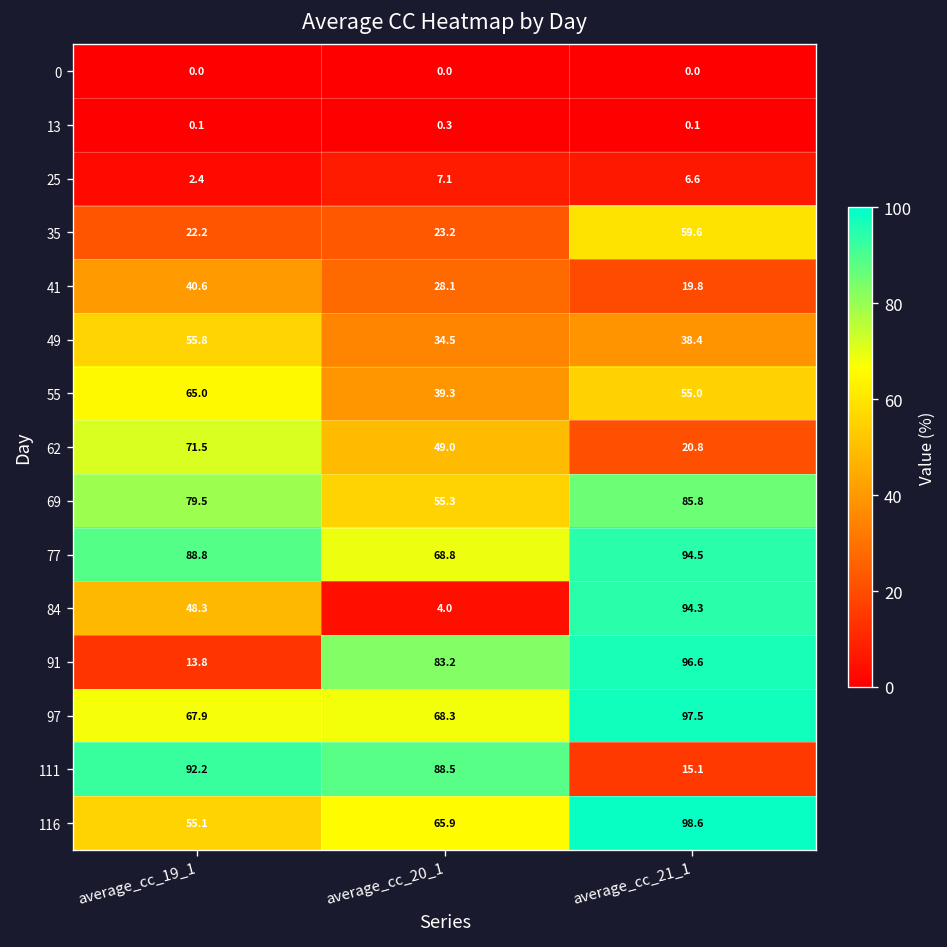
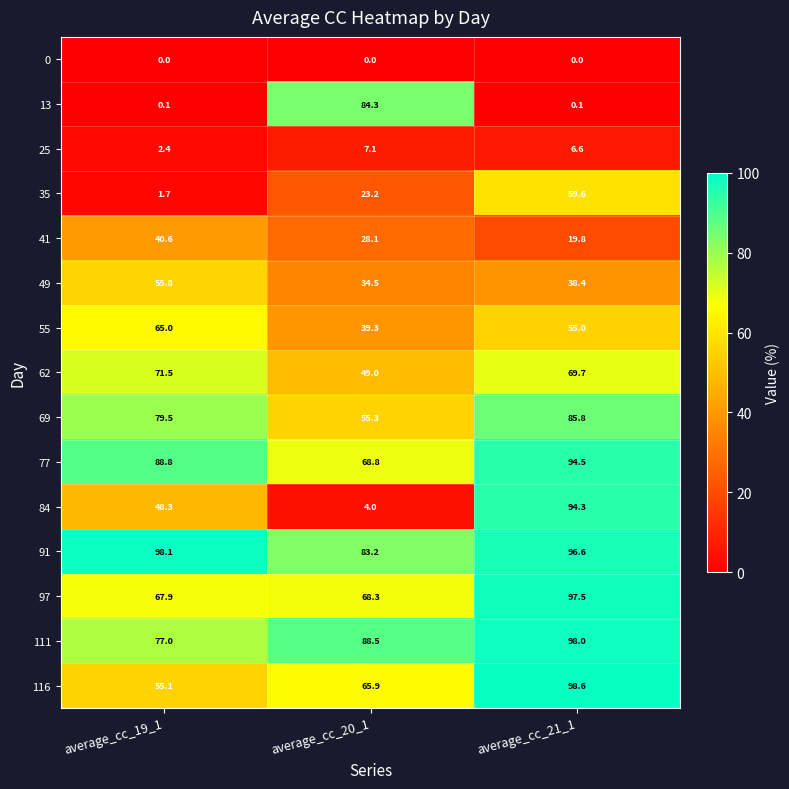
  {
    "0": {
      "average_cc_19_1": 0.0,
      "average_cc_20_1": 0.0,
      "average_cc_21_1": 0.0
    },
    "13": {
      "average_cc_19_1": 0.1,
-     "average_cc_20_1": 0.3,
+     "average_cc_20_1": 84.3,
      "average_cc_21_1": 0.1
    },
    "25": {
      "average_cc_19_1": 2.4,
      "average_cc_20_1": 7.1,
      "average_cc_21_1": 6.6
    },
    "35": {
-     "average_cc_19_1": 22.2,
+     "average_cc_19_1": 1.7,
      "average_cc_20_1": 23.2,
      "average_cc_21_1": 59.6
    },
    "41": {
      "average_cc_19_1": 40.6,
      "average_cc_20_1": 28.1,
      "average_cc_21_1": 19.8
    },
    "49": {
      "average_cc_19_1": 55.8,
      "average_cc_20_1": 34.5,
      "average_cc_21_1": 38.4
    },
    "55": {
      "average_cc_19_1": 65.0,
      "average_cc_20_1": 39.3,
      "average_cc_21_1": 55.0
    },
    "62": {
      "average_cc_19_1": 71.5,
      "average_cc_20_1": 49.0,
-     "average_cc_21_1": 20.8
+     "average_cc_21_1": 69.7
    },
    "69": {
      "average_cc_19_1": 79.5,
      "average_cc_20_1": 55.3,
      "average_cc_21_1": 85.8
    },
    "77": {
      "average_cc_19_1": 88.8,
      "average_cc_20_1": 68.8,
      "average_cc_21_1": 94.5
    },
    "84": {
      "average_cc_19_1": 48.3,
      "average_cc_20_1": 4.0,
      "average_cc_21_1": 94.3
    },
    "91": {
-     "average_cc_19_1": 13.8,
+     "average_cc_19_1": 98.1,
      "average_cc_20_1": 83.2,
      "average_cc_21_1": 96.6
    },
    "97": {
      "average_cc_19_1": 67.9,
      "average_cc_20_1": 68.3,
      "average_cc_21_1": 97.5
    },
    "111": {
-     "average_cc_19_1": 92.2,
+     "average_cc_19_1": 77.0,
      "average_cc_20_1": 88.5,
-     "average_cc_21_1": 15.1
+     "average_cc_21_1": 98.0
    },
    "116": {
      "average_cc_19_1": 55.1,
      "average_cc_20_1": 65.9,
      "average_cc_21_1": 98.6
    }
  }
